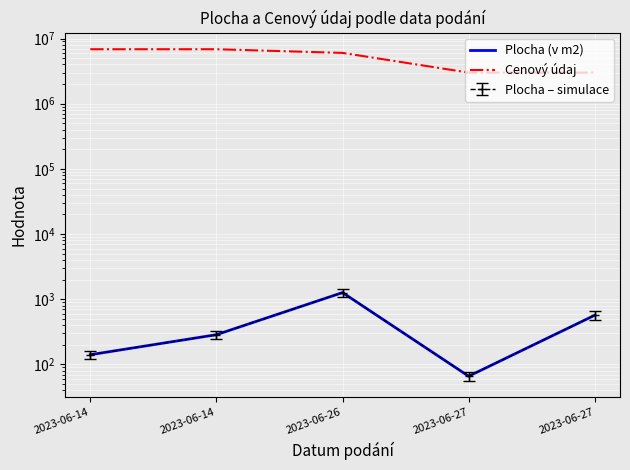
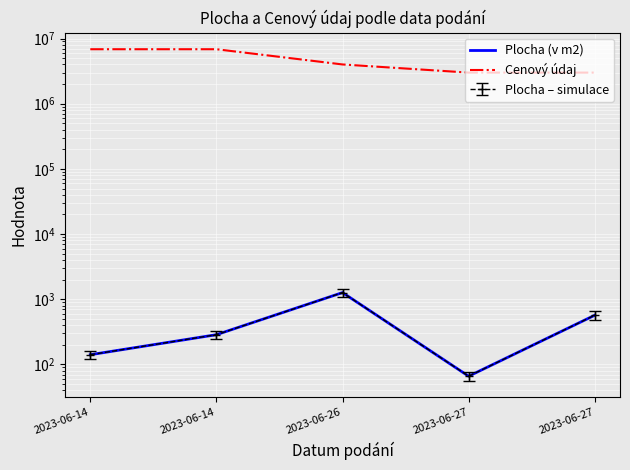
  {
    "Plocha (v m2)": {
      "2023-06-26": 1300
    },
    "Cenový údaj": {
-     "2023-06-26": 6000000
+     "2023-06-26": 4000000
    }
  }
